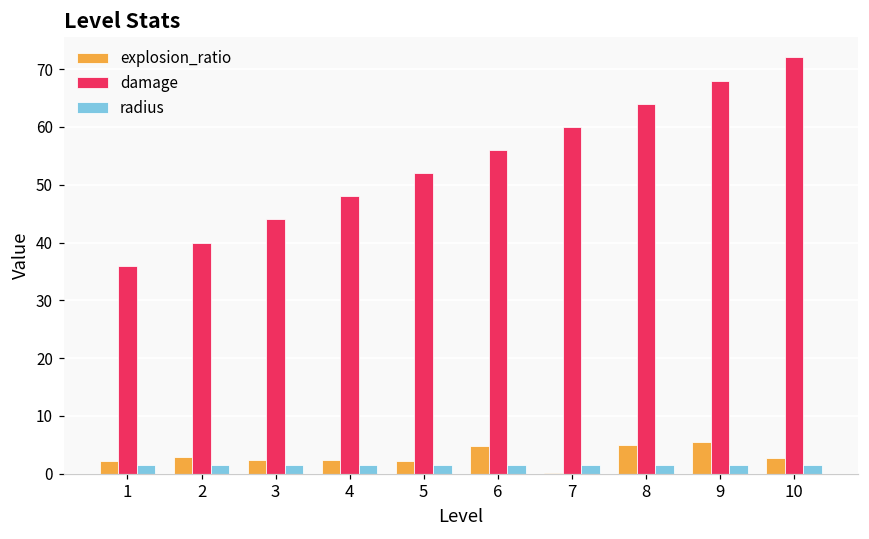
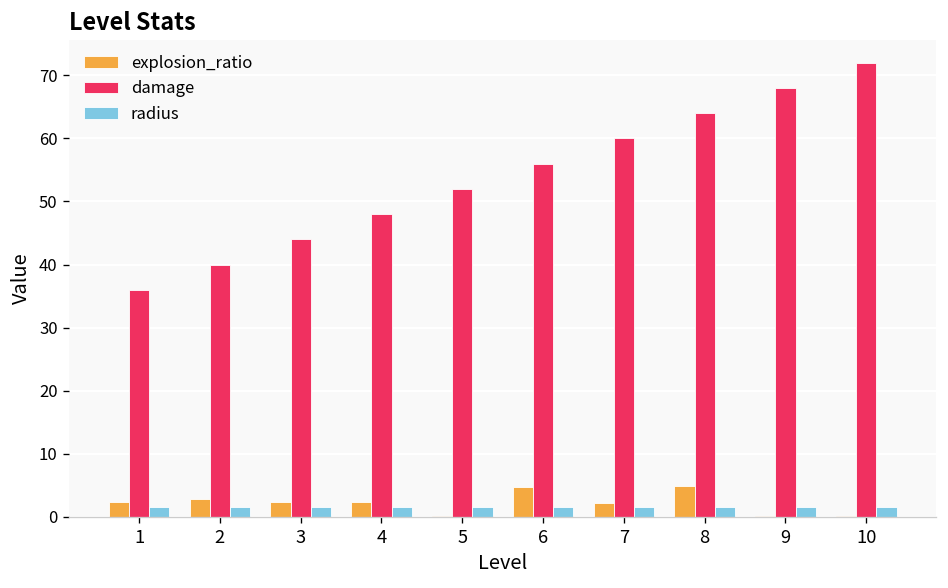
  {
    "explosion_ratio": {
      "1": 2,
      "2": 3,
      "3": 2,
      "4": 2,
-     "5": 2,
+     "5": 0,
      "6": 5,
-     "7": 0,
+     "7": 2,
      "8": 5,
-     "9": 6,
-     "10": 3
+     "9": 0,
+     "10": 0
    },
    "damage": {
      "1": 36,
      "2": 40,
      "3": 44,
      "4": 48,
      "5": 52,
      "6": 56,
      "7": 60,
      "8": 64,
      "9": 68,
      "10": 72
    },
    "radius": {
      "1": 2,
      "2": 2,
      "3": 2,
      "4": 2,
      "5": 2,
      "6": 2,
      "7": 2,
      "8": 2,
      "9": 2,
      "10": 2
    }
  }
